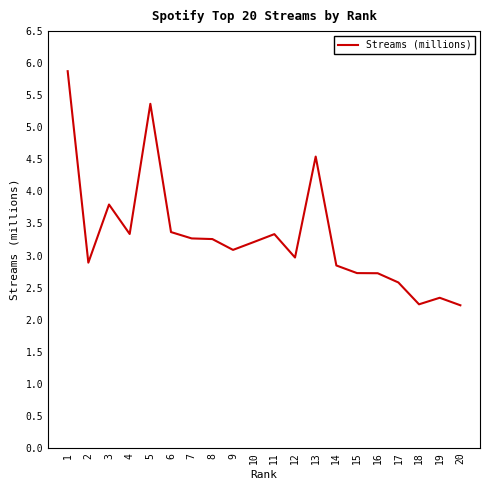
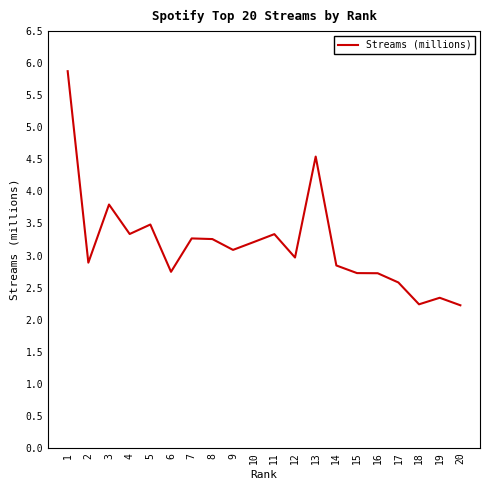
  {
    "1": 5.9,
    "2": 2.9,
    "3": 3.8,
    "4": 3.3,
-   "5": 5.4,
-   "6": 3.4,
+   "5": 3.5,
+   "6": 2.7,
    "7": 3.3,
    "8": 3.3,
    "9": 3.1,
    "10": 3.2,
    "11": 3.3,
    "12": 3.0,
    "13": 4.5,
    "14": 2.8,
    "15": 2.7,
    "16": 2.7,
    "17": 2.6,
    "18": 2.2,
    "19": 2.3,
    "20": 2.2
  }
